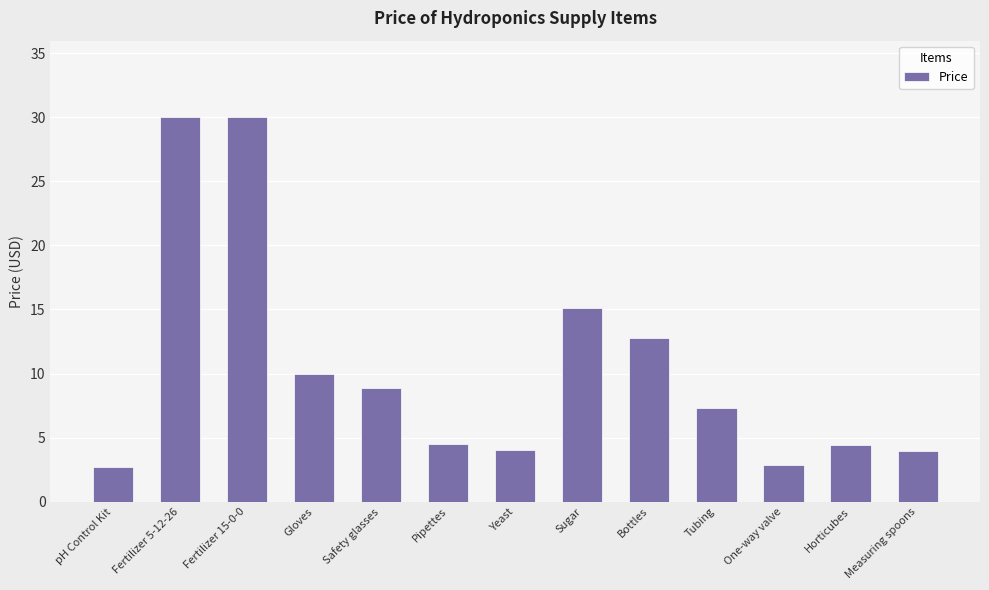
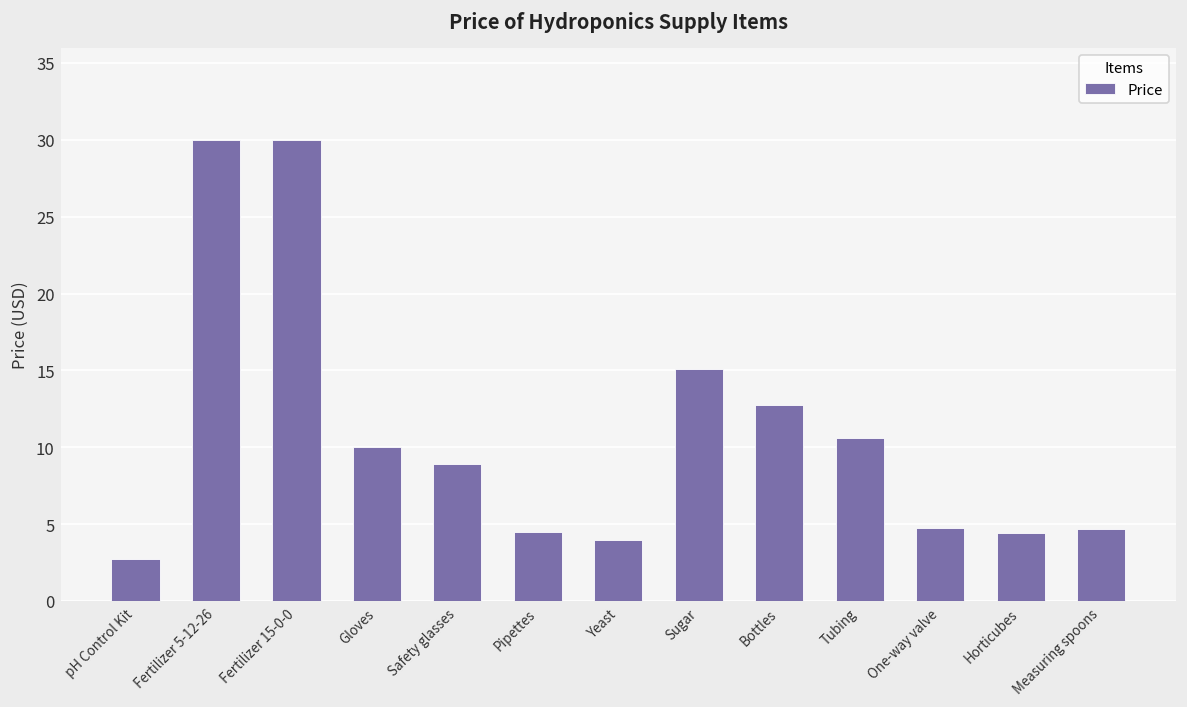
  {
    "pH Control Kit": 2.7,
    "Fertilizer 5-12-26": 30.0,
    "Fertilizer 15-0-0": 30.0,
    "Gloves": 10.0,
    "Safety glasses": 8.9,
    "Pipettes": 4.5,
    "Yeast": 4.0,
    "Sugar": 15.1,
    "Bottles": 12.8,
-   "Tubing": 7.3,
-   "One-way valve": 2.9,
+   "Tubing": 10.6,
+   "One-way valve": 4.7,
    "Horticubes": 4.4,
-   "Measuring spoons": 4.0
+   "Measuring spoons": 4.7
  }
